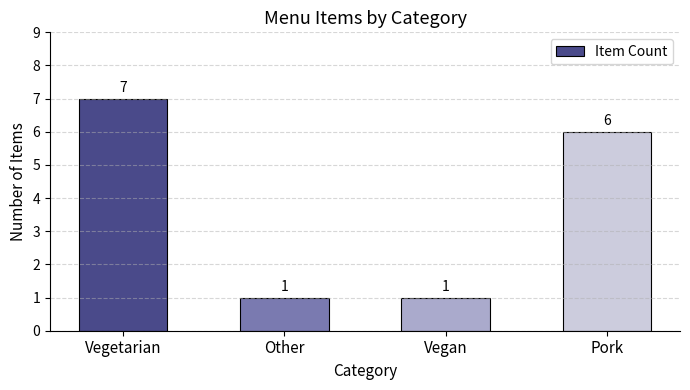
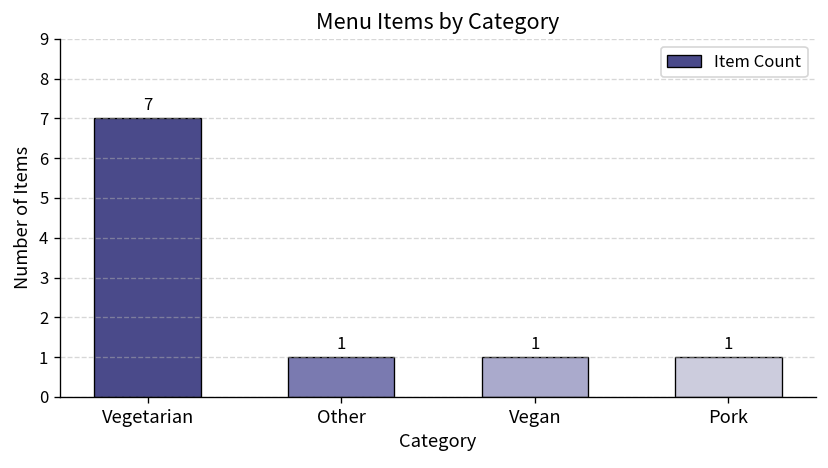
  {
    "Vegetarian": 7,
    "Other": 1,
    "Vegan": 1,
-   "Pork": 6
+   "Pork": 1
  }
